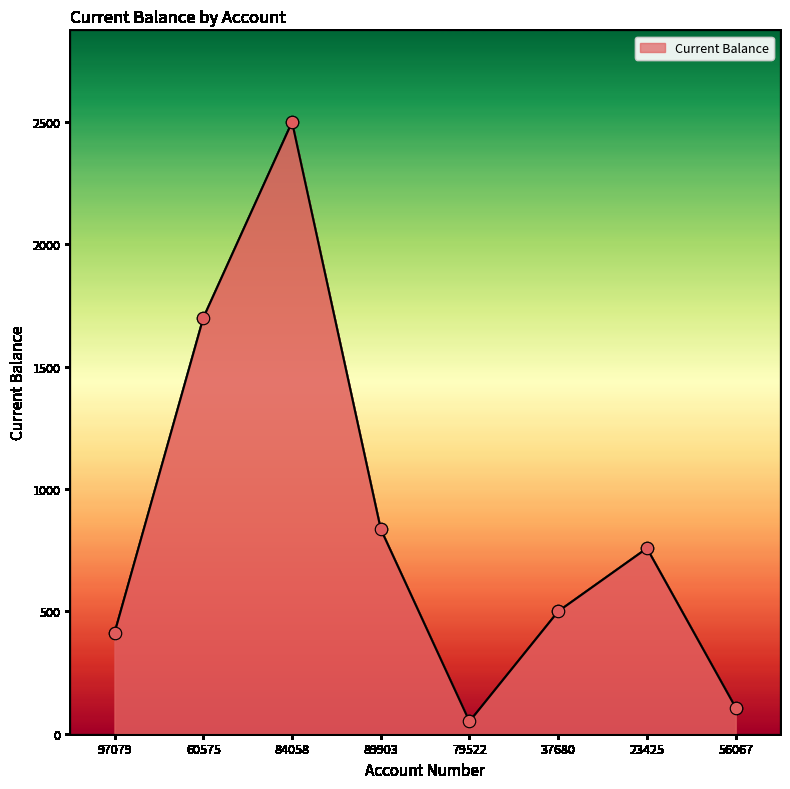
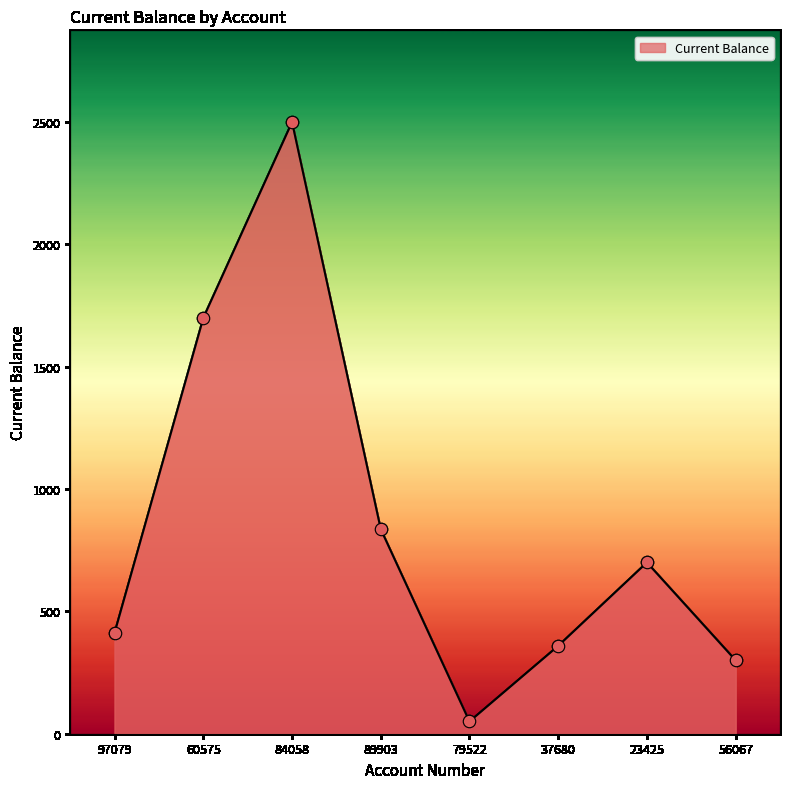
  {
    "97079": 410,
    "60575": 1700,
    "84058": 2500,
    "89903": 840,
    "79522": 50,
-   "37680": 500,
-   "23425": 760,
-   "56067": 110
+   "37680": 360,
+   "23425": 700,
+   "56067": 300
  }
